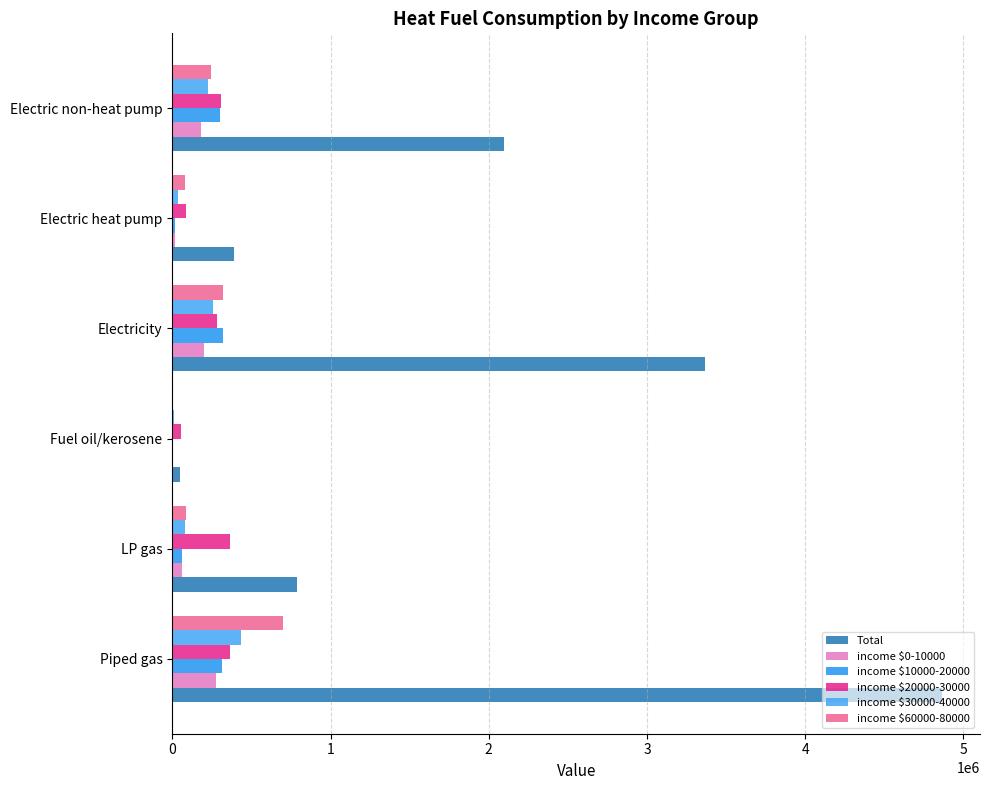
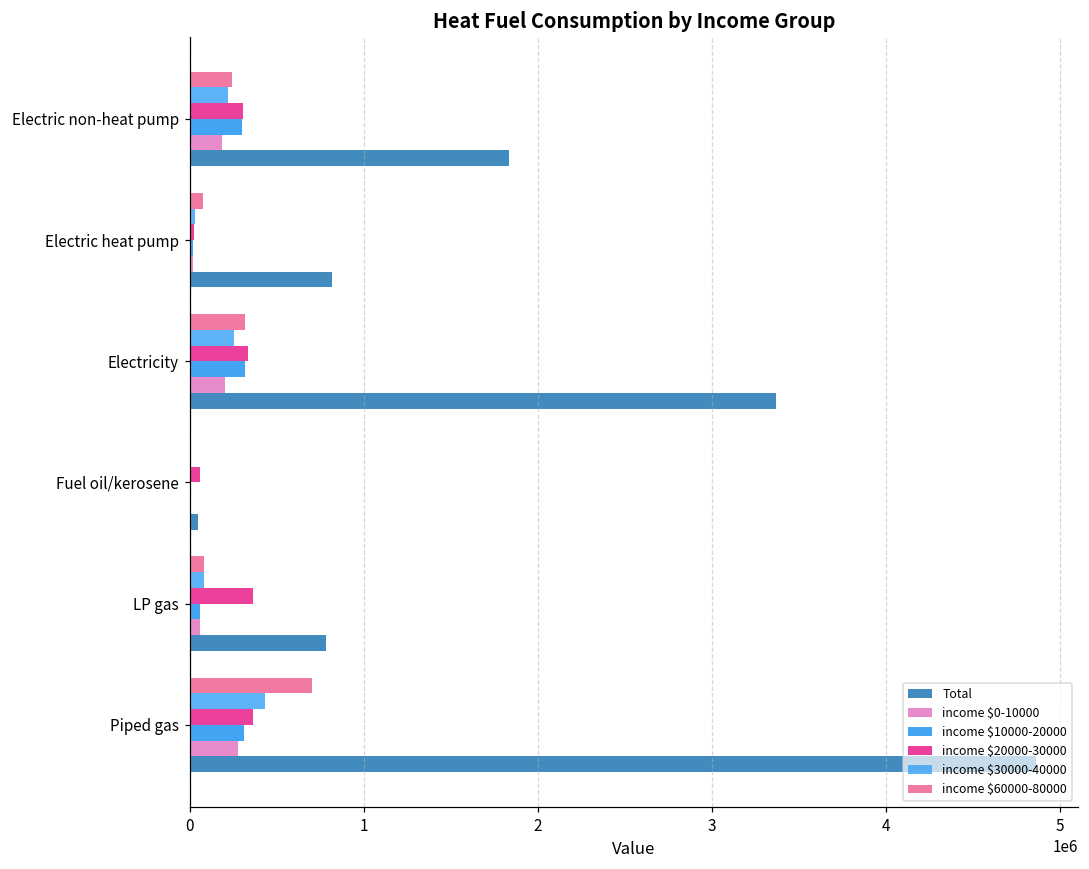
  {
    "Total": {
-     "Electric non-heat pump": 2090000,
-     "Electric heat pump": 390000,
+     "Electric non-heat pump": 1830000,
+     "Electric heat pump": 820000,
      "Electricity": 3370000,
      "Fuel oil/kerosene": 50000,
      "LP gas": 790000
    },
    "income $20000-30000": {
      "Electric non-heat pump": 310000,
-     "Electric heat pump": 80000,
-     "Electricity": 280000,
+     "Electric heat pump": 30000,
+     "Electricity": 340000,
      "Fuel oil/kerosene": 60000,
      "LP gas": 360000,
      "Piped gas": 370000
    }
  }
